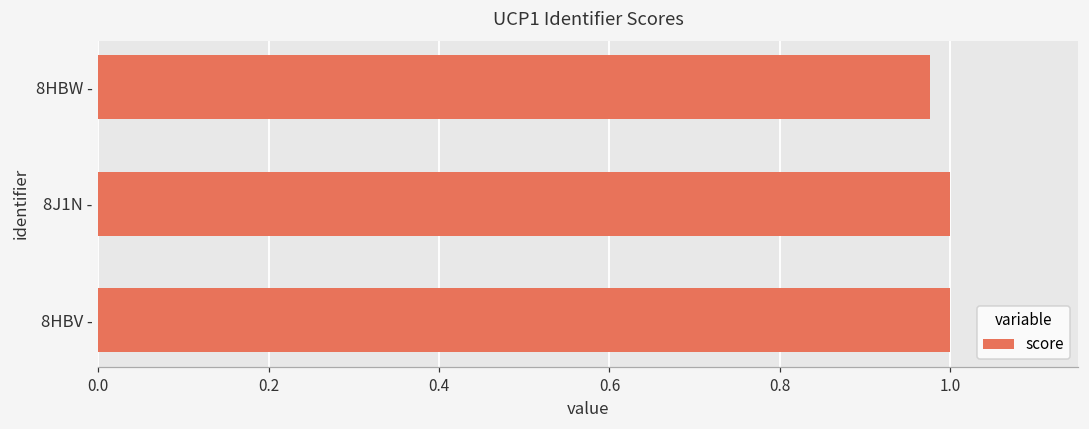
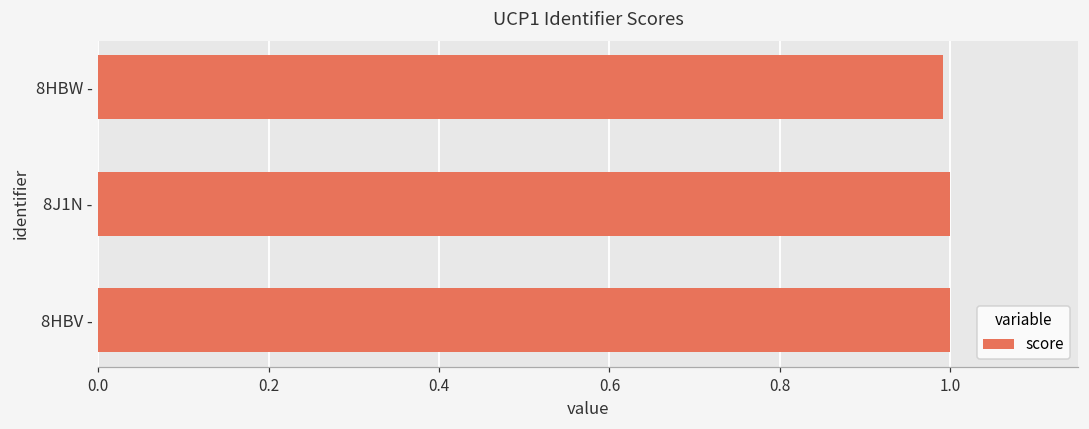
  {
-   "8HBW -": 0.98,
+   "8HBW -": 0.99,
    "8J1N -": 1.00,
    "8HBV -": 1.00
  }
